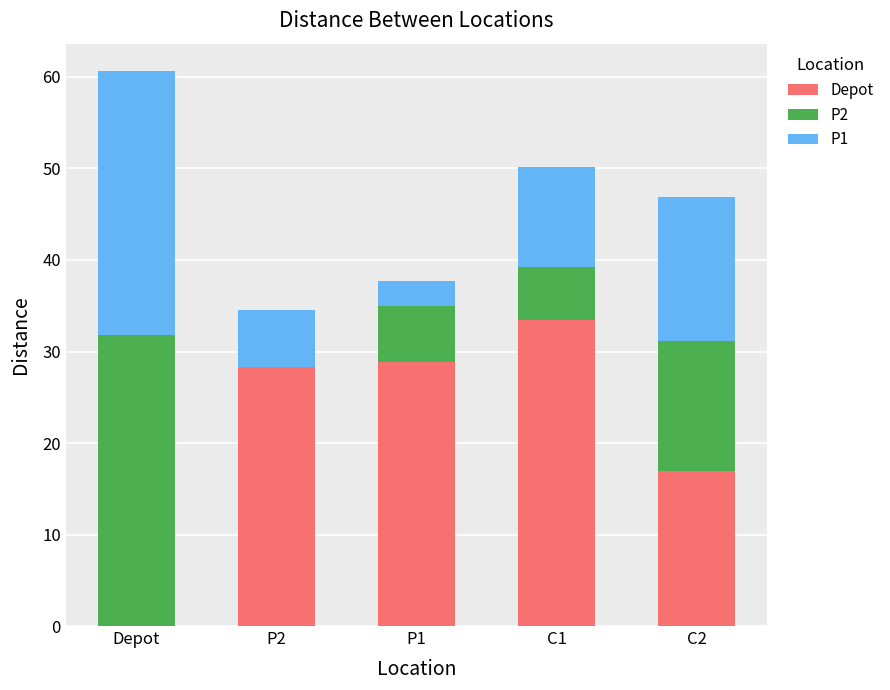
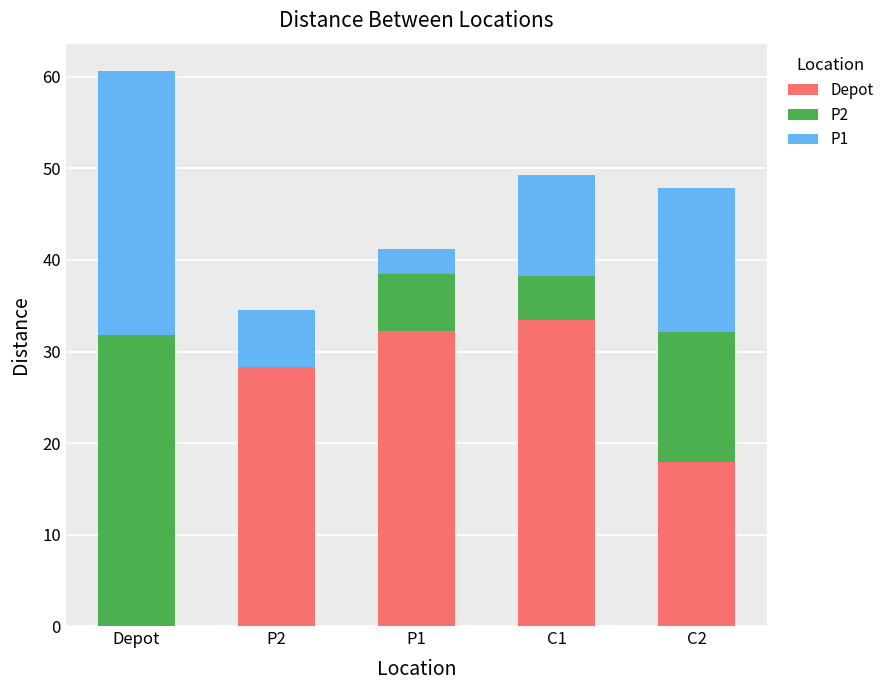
  {
    "Depot": {
      "Depot": 0,
      "P2": 28,
-     "P1": 29,
+     "P1": 32,
      "C1": 33,
-     "C2": 17
+     "C2": 18
    },
    "P2": {
      "Depot": 32,
      "P2": 0,
      "P1": 6,
-     "C1": 6,
+     "C1": 5,
      "C2": 14
    },
    "P1": {
      "Depot": 29,
      "P2": 6,
      "P1": 3,
      "C1": 11,
      "C2": 16
    }
  }
